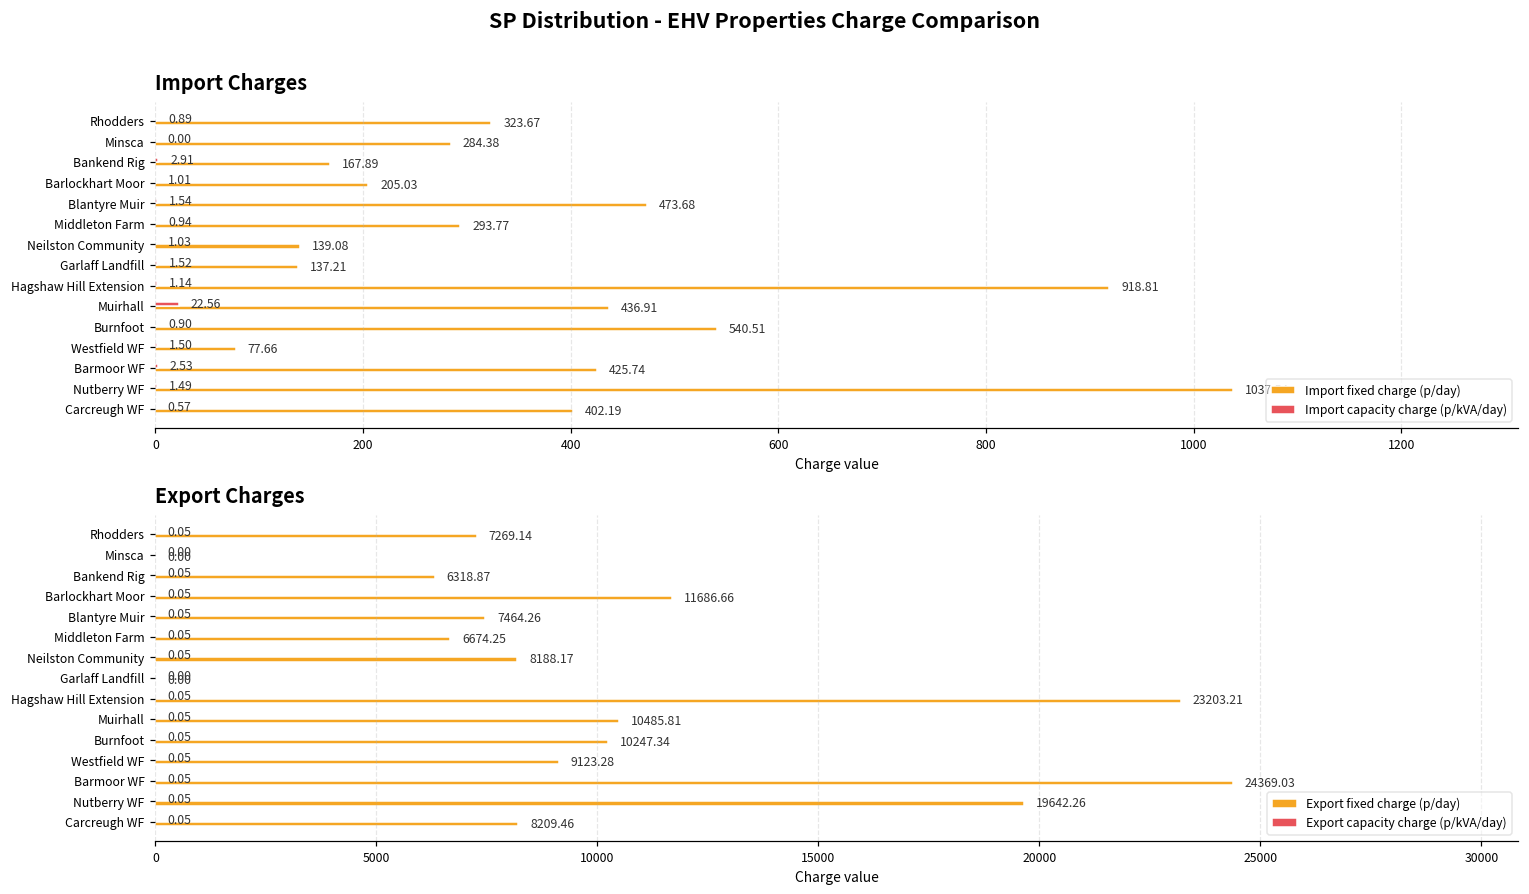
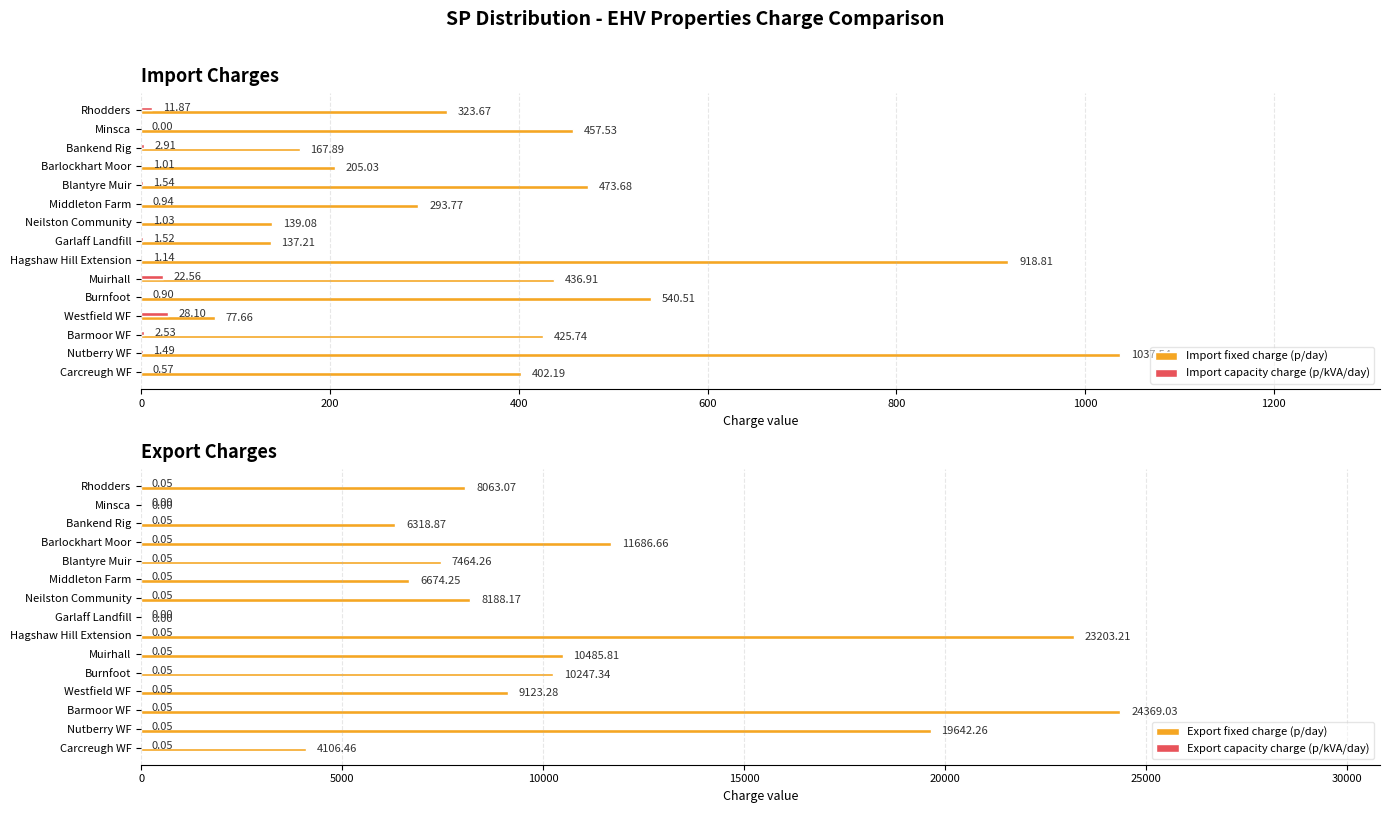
  {
    "Import Charges": {
      "Import fixed charge (p/day)": {
        "Rhodders": 323.67,
-       "Minsca": 284.38,
+       "Minsca": 457.53,
        "Bankend Rig": 167.89,
        "Barlockhart Moor": 205.03,
        "Blantyre Muir": 473.68,
        "Middleton Farm": 293.77,
        "Neilston Community": 139.08,
        "Garlaff Landfill": 137.21,
        "Hagshaw Hill Extension": 918.81,
        "Muirhall": 436.91,
        "Burnfoot": 540.51,
        "Westfield WF": 77.66,
        "Barmoor WF": 425.74,
        "Carcreugh WF": 402.19
      },
      "Import capacity charge (p/kVA/day)": {
-       "Rhodders": 0.89,
+       "Rhodders": 11.87,
        "Minsca": 0.00,
        "Bankend Rig": 2.91,
        "Barlockhart Moor": 1.01,
        "Blantyre Muir": 1.54,
        "Middleton Farm": 0.94,
        "Neilston Community": 1.03,
        "Garlaff Landfill": 1.52,
        "Hagshaw Hill Extension": 1.14,
        "Muirhall": 22.56,
        "Burnfoot": 0.90,
-       "Westfield WF": 1.50,
+       "Westfield WF": 28.10,
        "Barmoor WF": 2.53,
        "Nutberry WF": 1.49,
        "Carcreugh WF": 0.57
      }
    },
    "Export Charges": {
      "Export fixed charge (p/day)": {
-       "Rhodders": 7269.14,
+       "Rhodders": 8063.07,
        "Bankend Rig": 6318.87,
        "Barlockhart Moor": 11686.66,
        "Blantyre Muir": 7464.26,
        "Middleton Farm": 6674.25,
        "Neilston Community": 8188.17,
        "Hagshaw Hill Extension": 23203.21,
        "Muirhall": 10485.81,
        "Burnfoot": 10247.34,
        "Westfield WF": 9123.28,
        "Barmoor WF": 24369.03,
        "Nutberry WF": 19642.26,
-       "Carcreugh WF": 8209.46
+       "Carcreugh WF": 4106.46
      },
      "Export capacity charge (p/kVA/day)": {
        "Rhodders": 0.05,
        "Bankend Rig": 0.05,
        "Barlockhart Moor": 0.05,
        "Blantyre Muir": 0.05,
        "Middleton Farm": 0.05,
        "Neilston Community": 0.05,
        "Hagshaw Hill Extension": 0.05,
        "Muirhall": 0.05,
        "Burnfoot": 0.05,
        "Westfield WF": 0.05,
        "Barmoor WF": 0.05,
        "Nutberry WF": 0.05,
        "Carcreugh WF": 0.05
      }
    }
  }
